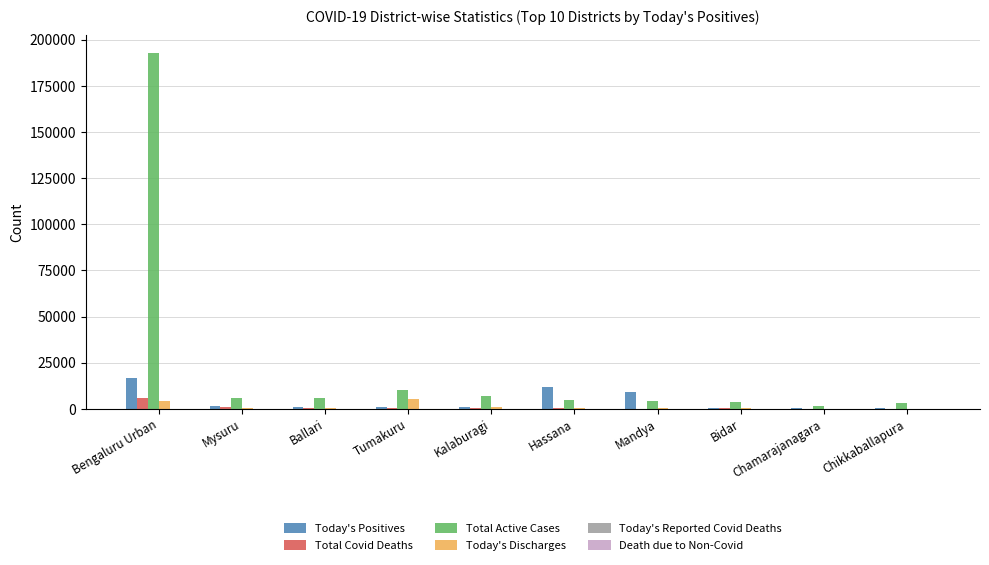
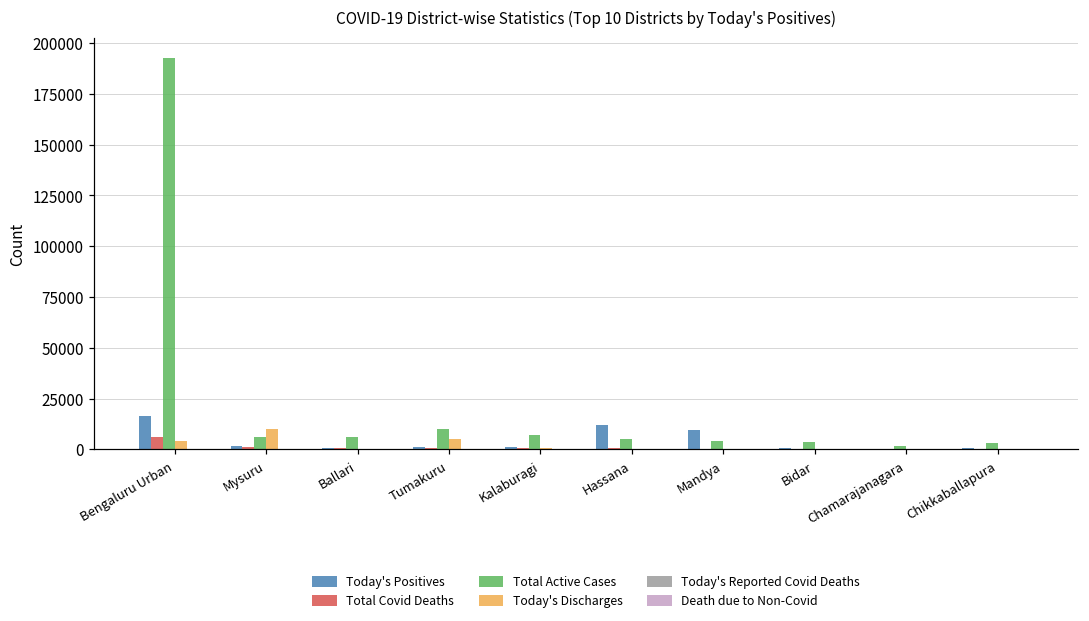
  {
    "Today's Positives": {
      "Bengaluru Urban": 17000,
      "Mysuru": 2000,
      "Hassana": 12000,
      "Mandya": 9000
    },
    "Total Covid Deaths": {
      "Bengaluru Urban": 6000
    },
    "Total Active Cases": {
      "Bengaluru Urban": 193000,
      "Mysuru": 6000,
      "Ballari": 6000,
      "Tumakuru": 10000,
      "Kalaburagi": 7000,
      "Hassana": 5000,
      "Mandya": 4000,
      "Bidar": 3000,
      "Chamarajanagara": 2000,
      "Chikkaballapura": 3000
    },
    "Today's Discharges": {
      "Bengaluru Urban": 4000,
-     "Mysuru": 1000,
+     "Mysuru": 10000,
      "Tumakuru": 5000
    }
  }
